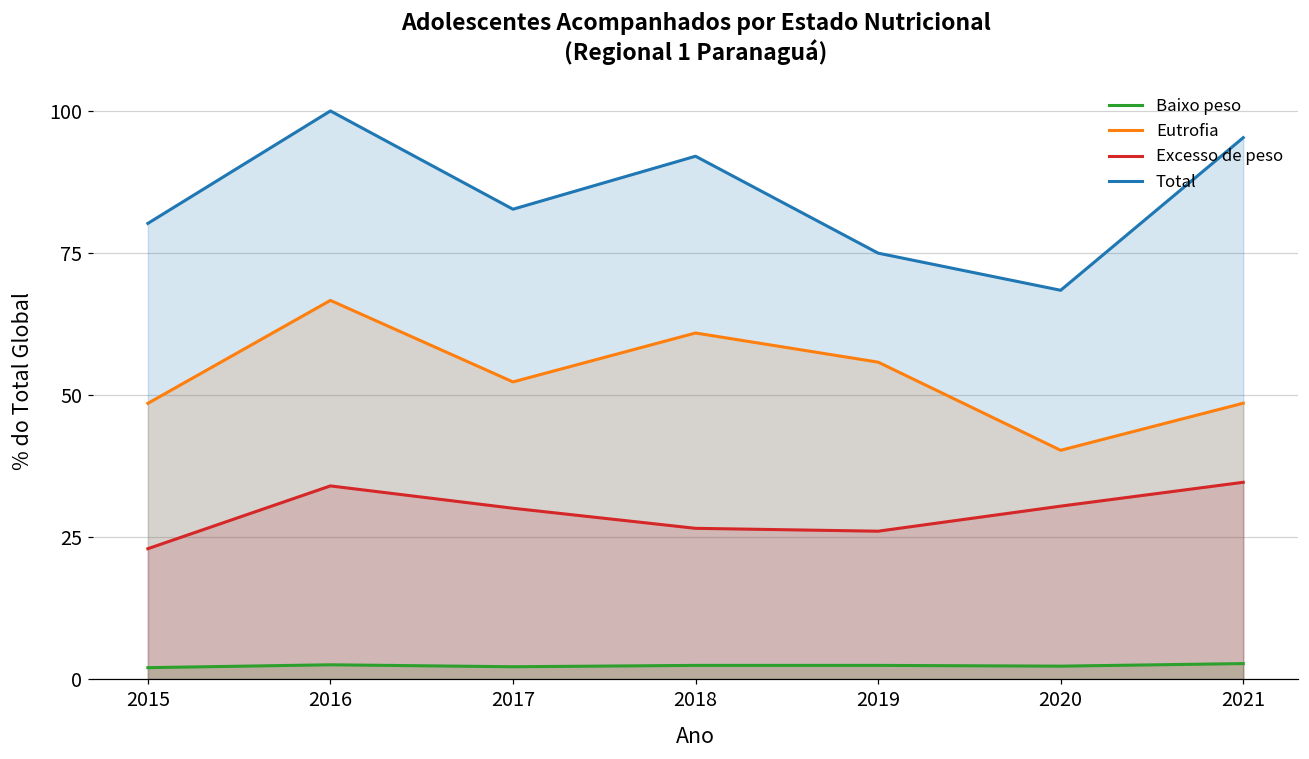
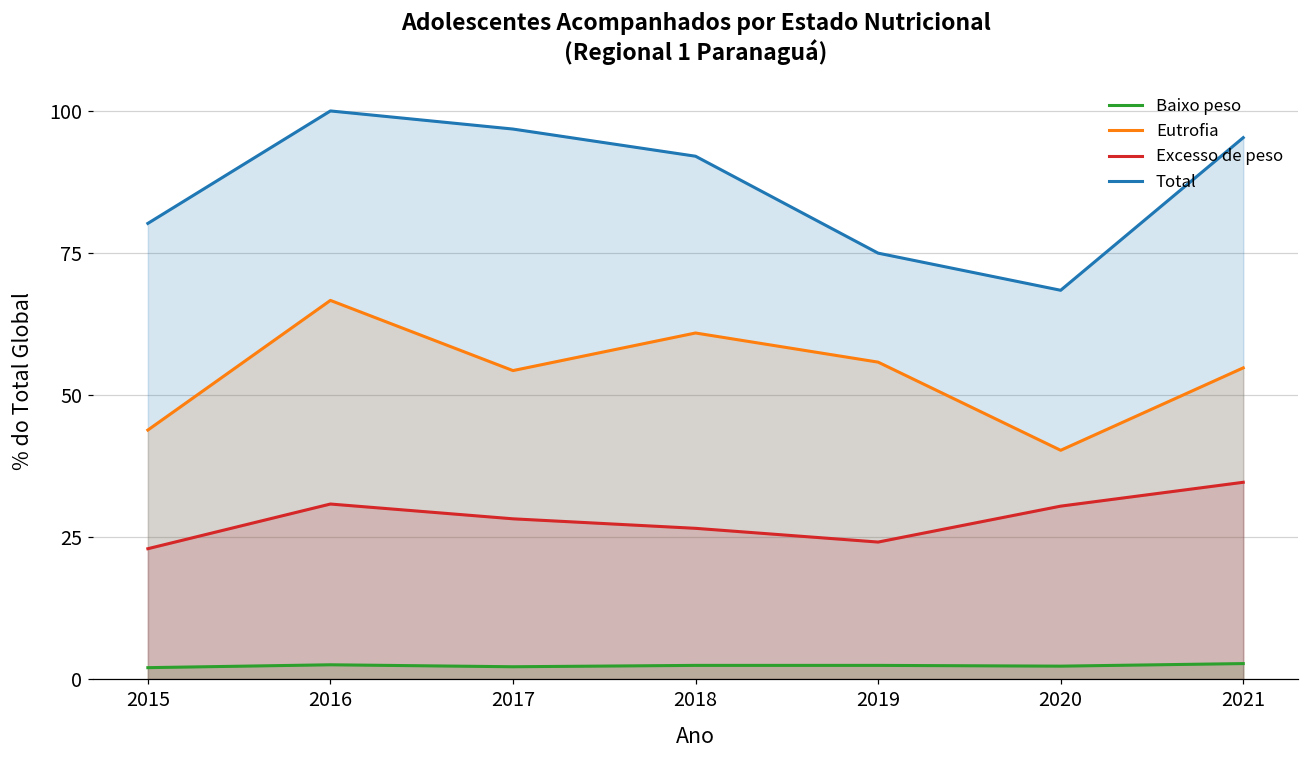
  {
    "Baixo peso": {
      "2015": 2,
      "2016": 3,
      "2017": 2,
      "2018": 2,
      "2019": 2,
      "2020": 2,
      "2021": 3
    },
    "Eutrofia": {
-     "2015": 49,
+     "2015": 44,
      "2016": 67,
-     "2017": 52,
+     "2017": 54,
      "2018": 61,
      "2019": 56,
      "2020": 40,
-     "2021": 49
+     "2021": 55
    },
    "Excesso de peso": {
      "2015": 23,
-     "2016": 34,
-     "2017": 30,
+     "2016": 31,
+     "2017": 28,
      "2018": 27,
-     "2019": 26,
+     "2019": 24,
      "2020": 30,
      "2021": 35
    },
    "Total": {
      "2015": 80,
      "2016": 100,
-     "2017": 83,
+     "2017": 97,
      "2018": 92,
      "2019": 75,
      "2020": 68,
      "2021": 95
    }
  }
